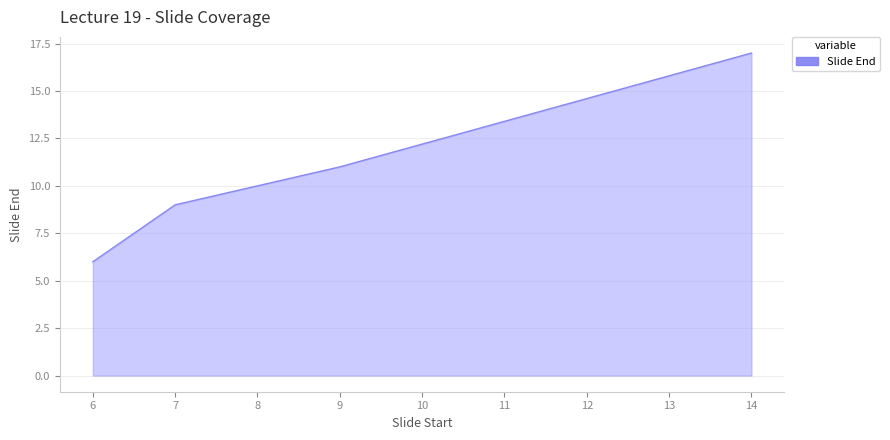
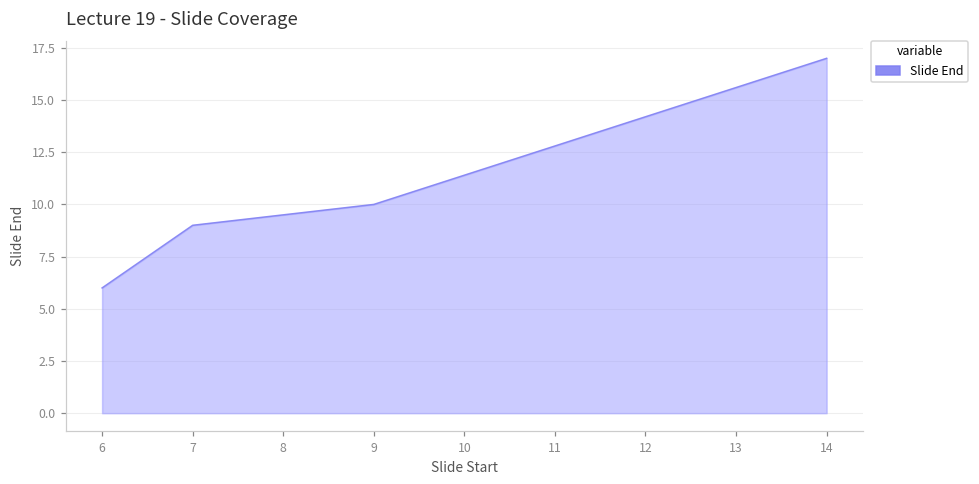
  {
    "6": 6,
    "7": 9,
-   "9": 11,
+   "9": 10,
    "14": 17
  }
